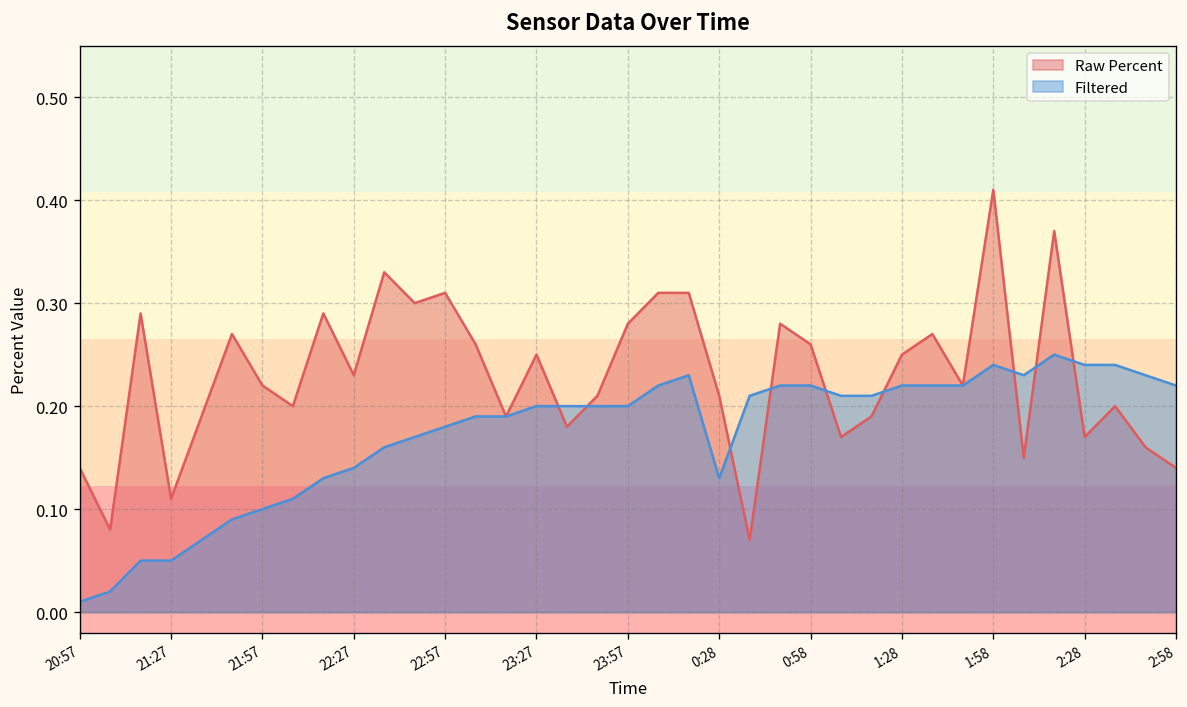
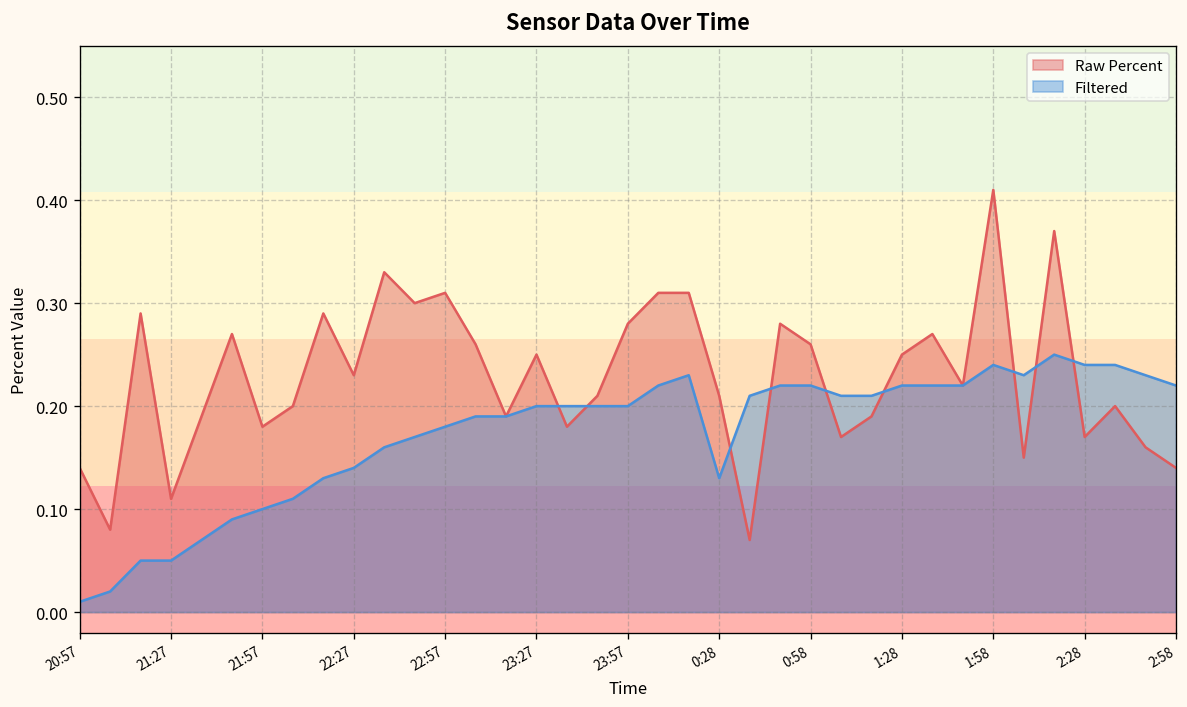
  {
    "Raw Percent": {
      "20:57": 0.14,
      "21:27": 0.11,
-     "21:57": 0.22,
+     "21:57": 0.18,
      "22:27": 0.23,
      "22:57": 0.31,
      "23:27": 0.25,
      "23:57": 0.28,
      "0:28": 0.21,
      "0:58": 0.26,
      "1:28": 0.25,
      "1:58": 0.41,
      "2:28": 0.17,
      "2:58": 0.14
    },
    "Filtered": {
      "20:57": 0.01,
      "21:27": 0.05,
      "21:57": 0.10,
      "22:27": 0.14,
      "22:57": 0.18,
      "23:27": 0.20,
      "23:57": 0.20,
      "0:28": 0.13,
      "0:58": 0.22,
      "1:28": 0.22,
      "1:58": 0.24,
      "2:28": 0.24,
      "2:58": 0.22
    }
  }
